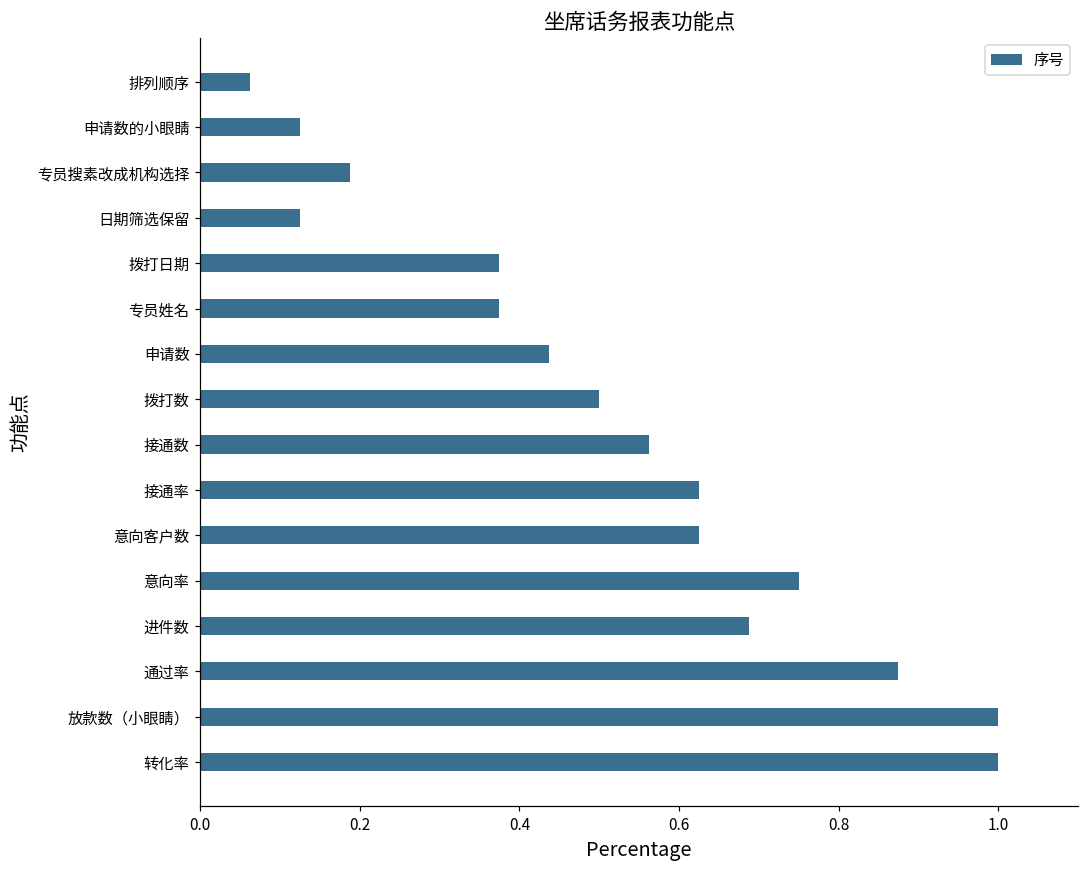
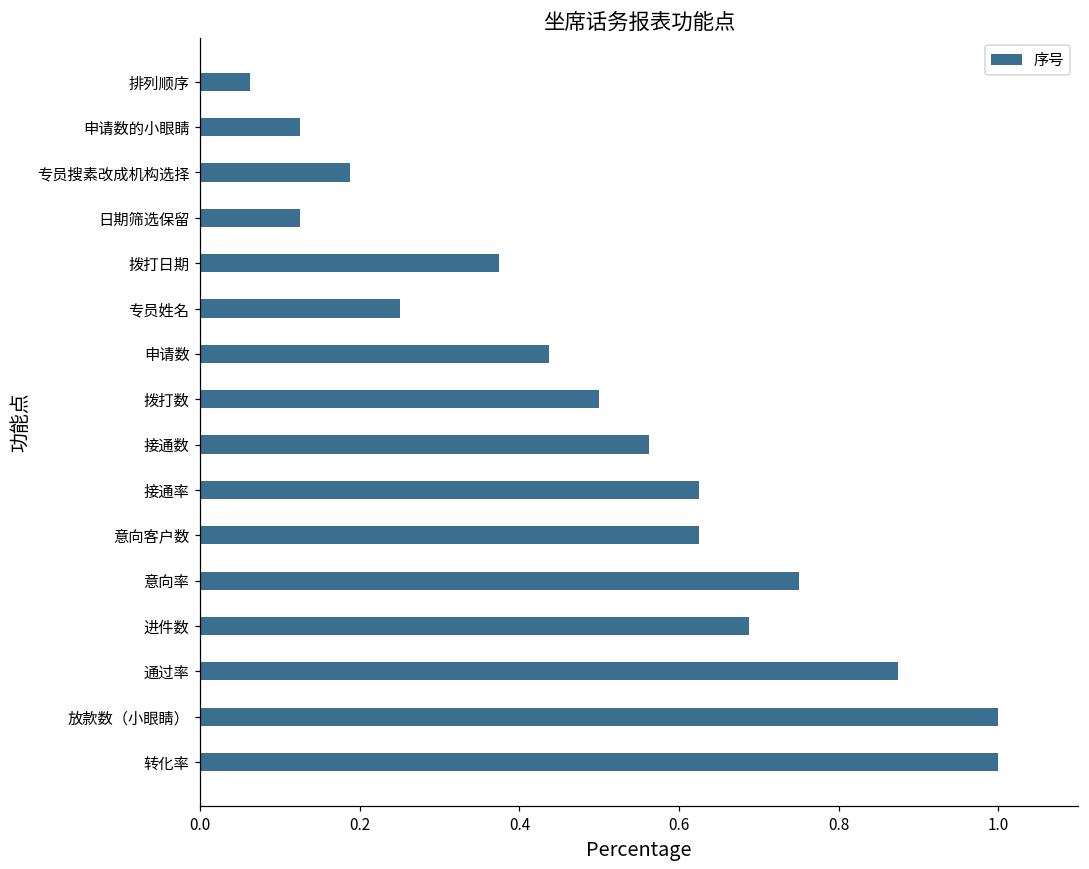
  {
    "排列顺序": 0.06,
    "申请数的小眼睛": 0.13,
    "专员搜素改成机构选择": 0.19,
    "日期筛选保留": 0.13,
    "拨打日期": 0.38,
-   "专员姓名": 0.38,
+   "专员姓名": 0.25,
    "申请数": 0.44,
    "拨打数": 0.50,
    "接通数": 0.56,
    "接通率": 0.63,
    "意向客户数": 0.63,
    "意向率": 0.75,
    "进件数": 0.69,
    "通过率": 0.88,
    "放款数（小眼睛）": 1.00,
    "转化率": 1.00
  }
